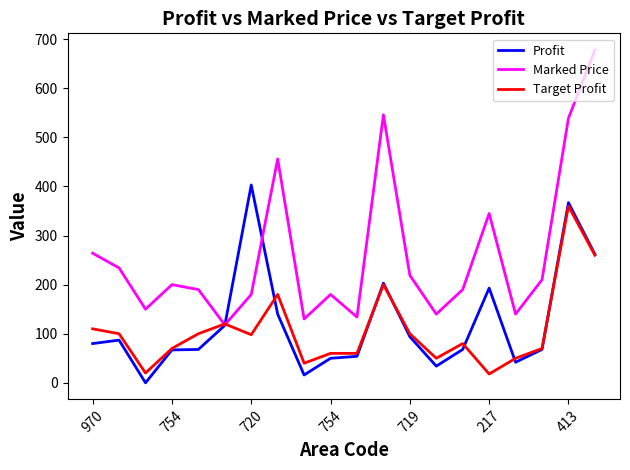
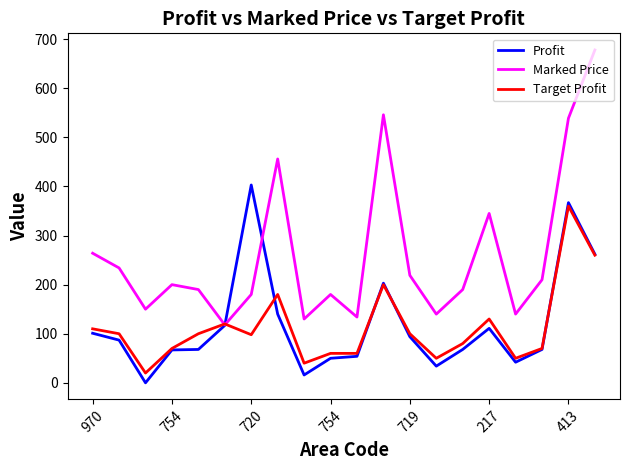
  {
    "Profit": {
-     "970": 80,
+     "970": 100,
      "720": 400,
      "719": 90,
-     "217": 190,
+     "217": 110,
      "413": 370
    },
    "Marked Price": {
      "970": 260,
      "720": 180,
      "719": 220,
      "217": 350,
      "413": 540
    },
    "Target Profit": {
      "970": 110,
      "720": 100,
      "719": 100,
-     "217": 20,
+     "217": 130,
      "413": 360
    }
  }
